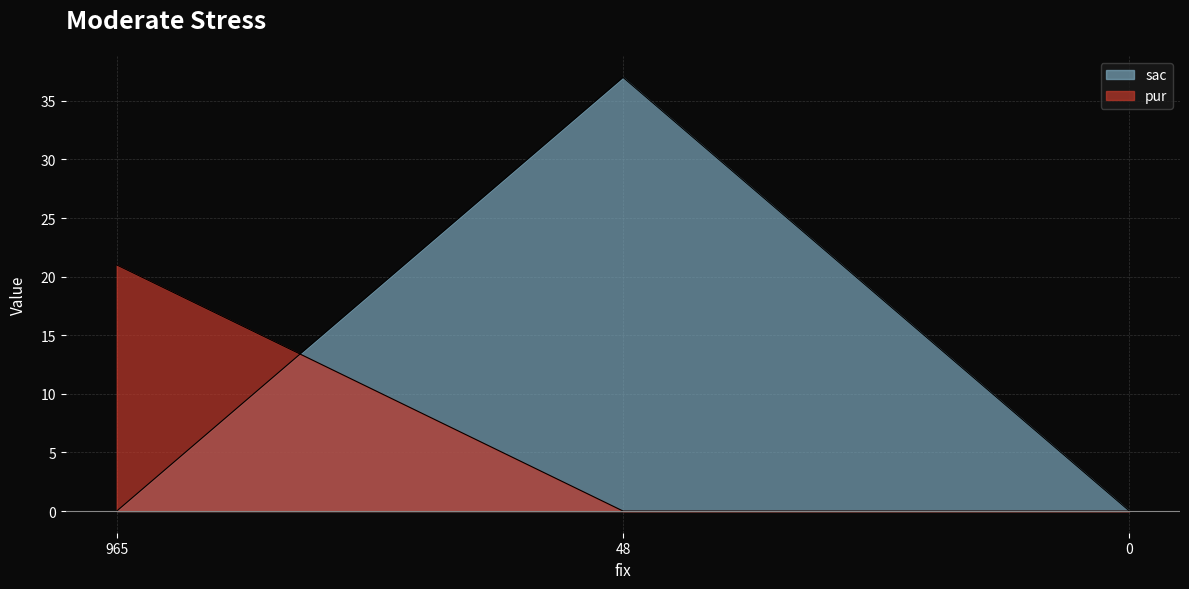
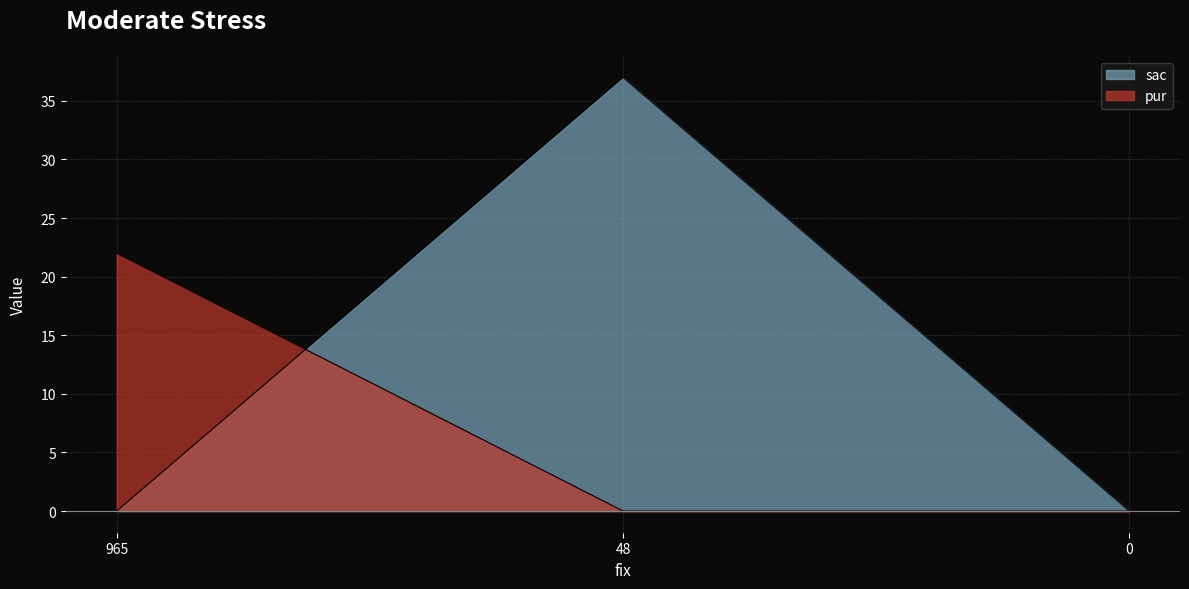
  {
    "sac": {
      "965": 0,
      "48": 37
    },
    "pur": {
-     "965": 21,
+     "965": 22,
      "48": 0
    }
  }
